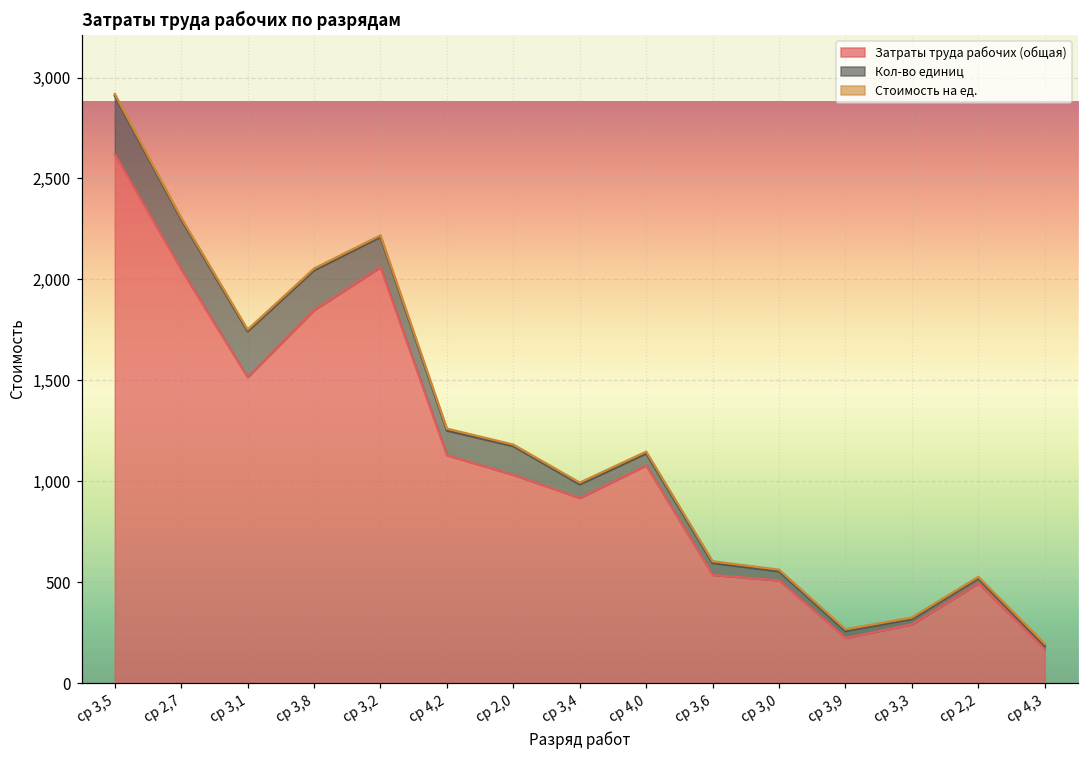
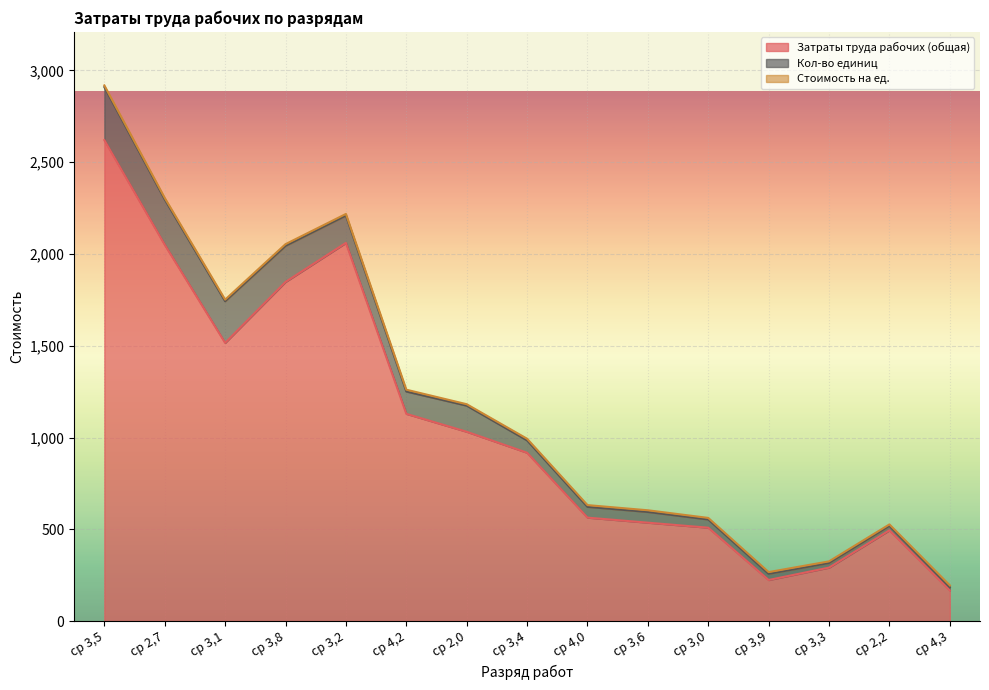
  {
    "Затраты труда рабочих (общая)": {
      "ср 3,5": "2,620",
      "ср 2,7": "2,050",
      "ср 3,1": "1,520",
      "ср 3,8": "1,850",
      "ср 3,2": "2,060",
      "ср 4,2": "1,130",
      "ср 2,0": "1,030",
      "ср 3,4": "920",
-     "ср 4,0": "1,080",
+     "ср 4,0": "560",
      "ср 3,6": "540",
      "ср 3,0": "510",
      "ср 3,9": "220",
      "ср 3,3": "290",
      "ср 2,2": "490",
      "ср 4,3": "170"
    }
  }
